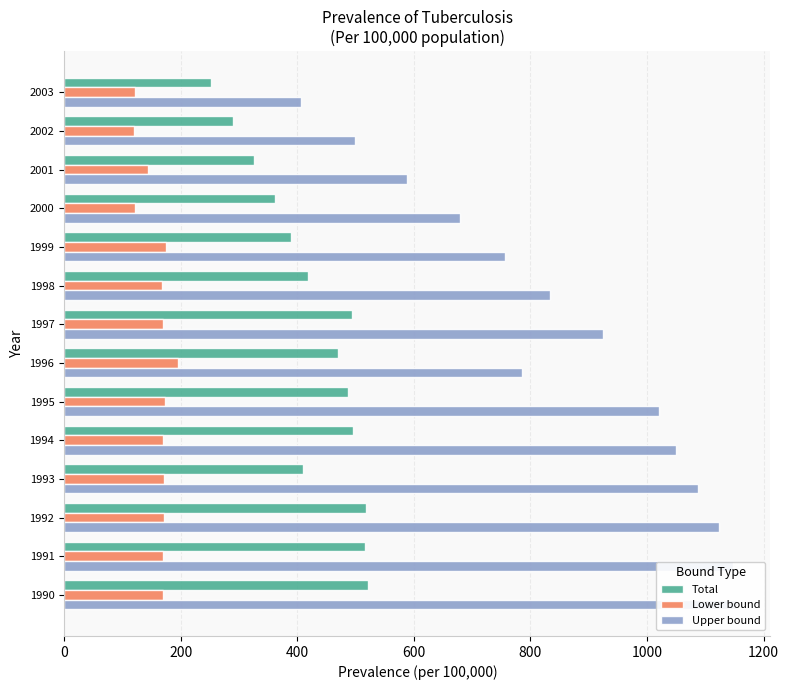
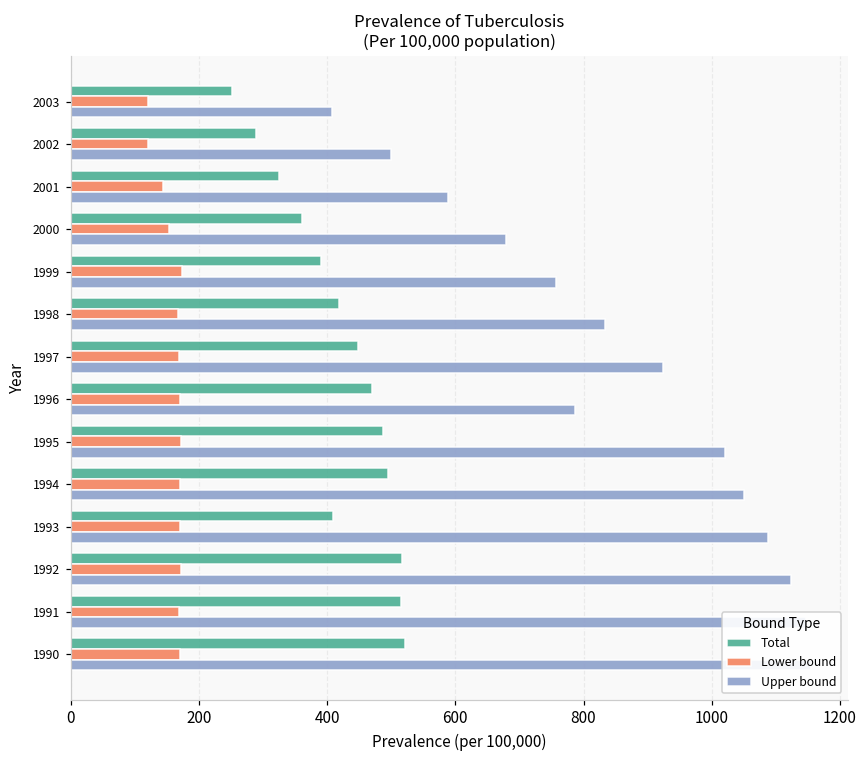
  {
    "Total": {
      "2003": 250,
      "2002": 290,
      "2001": 330,
      "2000": 360,
      "1999": 390,
      "1998": 420,
-     "1997": 490,
+     "1997": 450,
      "1996": 470,
      "1995": 490,
      "1994": 500,
      "1993": 410,
      "1992": 520,
      "1991": 520,
      "1990": 520
    },
    "Lower bound": {
      "2003": 120,
      "2002": 120,
      "2001": 140,
-     "2000": 120,
+     "2000": 150,
      "1999": 170,
      "1998": 170,
      "1997": 170,
-     "1996": 200,
+     "1996": 170,
      "1995": 170,
      "1994": 170,
      "1993": 170,
      "1992": 170,
      "1991": 170,
      "1990": 170
    },
    "Upper bound": {
      "2003": 410,
      "2002": 500,
      "2001": 590,
      "2000": 680,
      "1999": 760,
      "1998": 830,
      "1997": 920,
      "1996": 790,
      "1995": 1020,
      "1994": 1050,
      "1993": 1090,
      "1992": 1120
    }
  }
